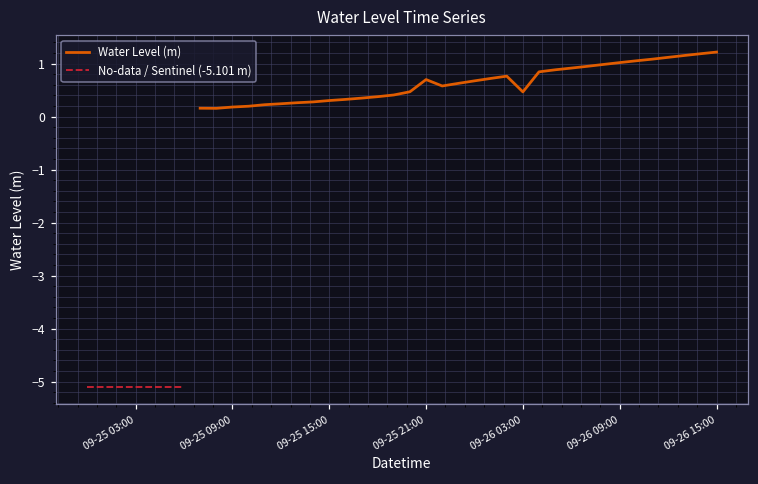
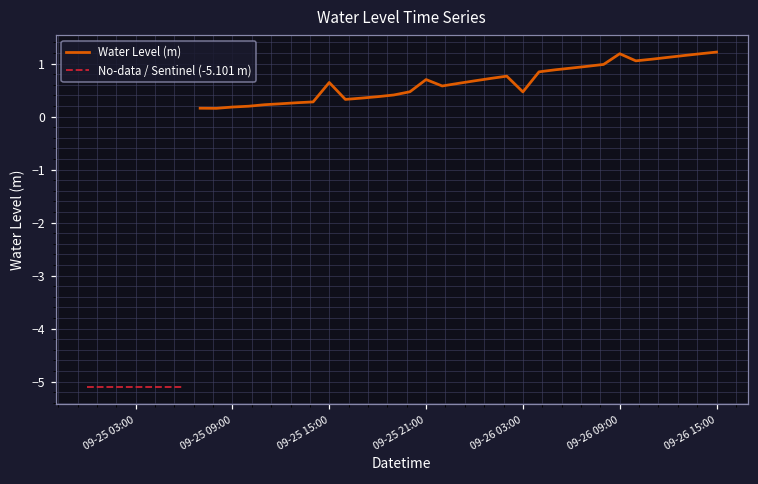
  {
    "Water Level (m)": {
      "09-25 09:00": 0.2,
-     "09-25 15:00": 0.3,
+     "09-25 15:00": 0.6,
      "09-25 21:00": 0.7,
      "09-26 03:00": 0.5,
-     "09-26 09:00": 1.0,
+     "09-26 09:00": 1.2,
      "09-26 15:00": 1.2
    },
    "No-data / Sentinel (-5.101 m)": {
      "09-25 03:00": -5.1
    }
  }
